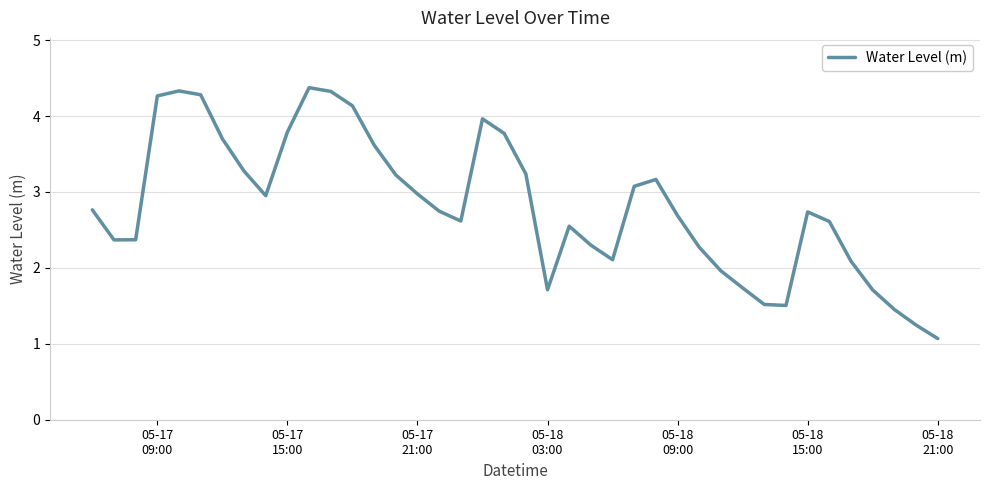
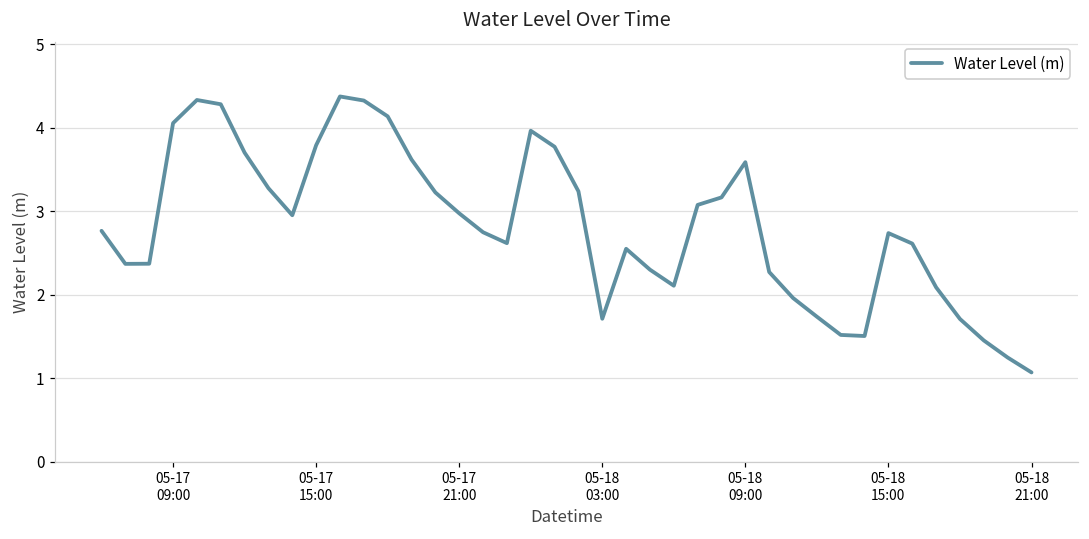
  {
-   "05-17 09:00": 4.3,
+   "05-17 09:00": 4.1,
    "05-17 15:00": 3.8,
    "05-17 21:00": 3.0,
    "05-18 03:00": 1.7,
-   "05-18 09:00": 2.7,
+   "05-18 09:00": 3.6,
    "05-18 15:00": 2.7,
    "05-18 21:00": 1.1
  }
